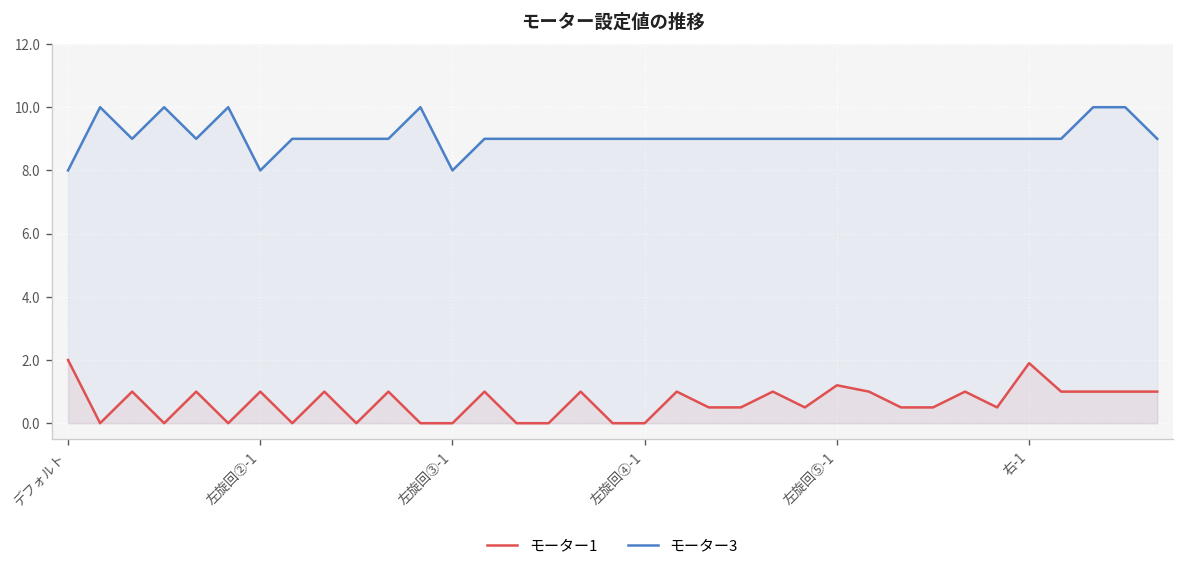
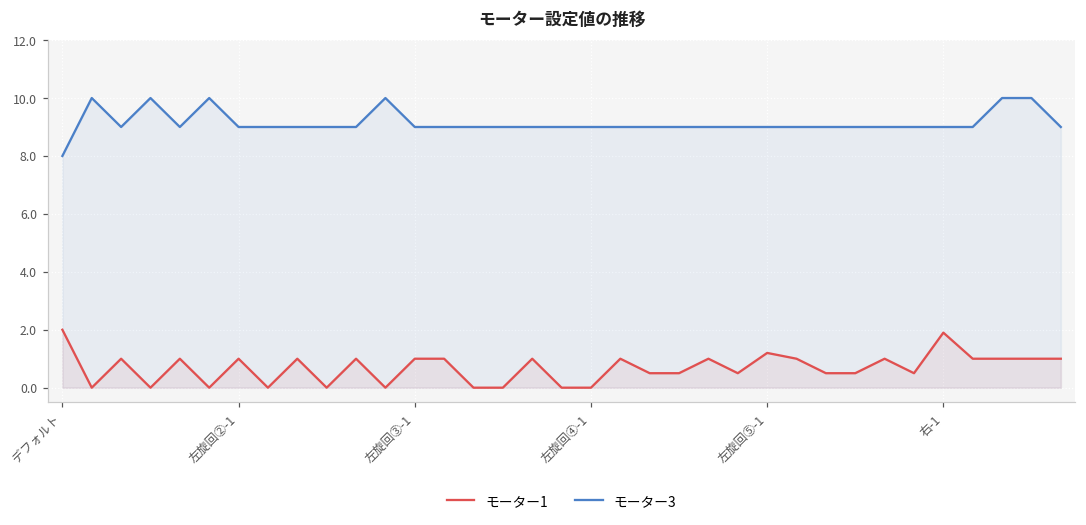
  {
    "モーター1": {
      "デフォルト": 2,
      "左旋回②-1": 1,
-     "左旋回③-1": 0,
+     "左旋回③-1": 1,
      "左旋回④-1": 0,
      "左旋回⑤-1": 1.2,
      "右-1": 1.9
    },
    "モーター3": {
      "デフォルト": 8,
-     "左旋回②-1": 8,
-     "左旋回③-1": 8,
+     "左旋回②-1": 9,
+     "左旋回③-1": 9,
      "左旋回④-1": 9,
      "左旋回⑤-1": 9,
      "右-1": 9
    }
  }
